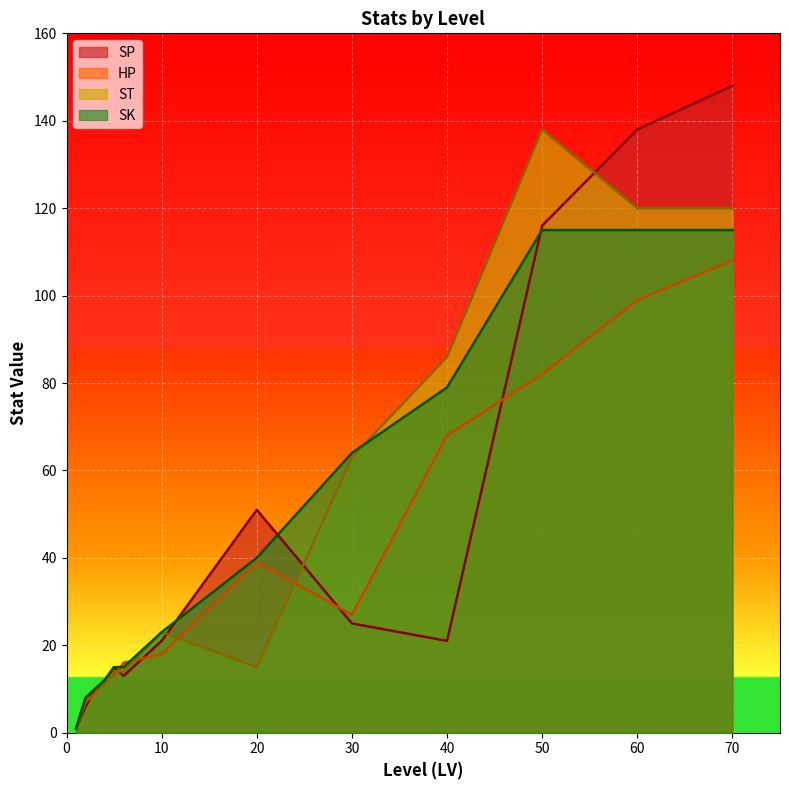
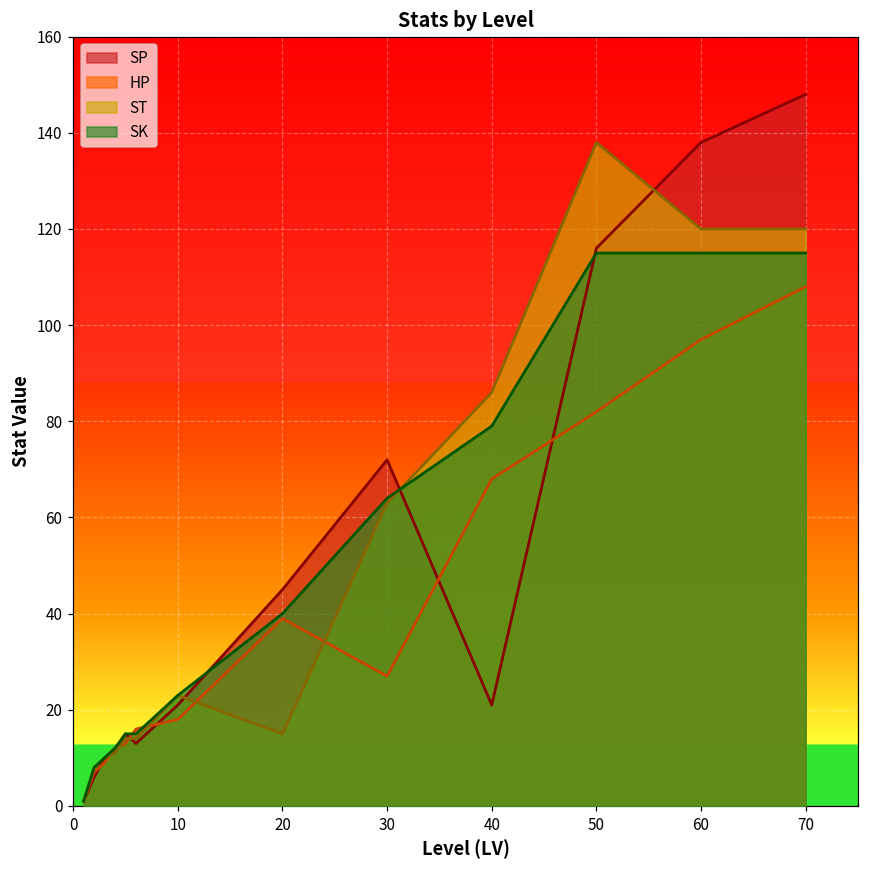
  {
    "SP": {
      "10": 21,
-     "20": 51,
-     "30": 25,
+     "20": 45,
+     "30": 72,
      "40": 21,
      "50": 116,
      "60": 138,
      "70": 148
    },
    "HP": {
      "10": 18,
      "20": 39,
      "30": 27,
      "40": 68,
      "50": 82,
-     "60": 99,
+     "60": 97,
      "70": 108
    },
    "ST": {
      "20": 15,
      "30": 63,
      "40": 86,
      "50": 138,
      "60": 120,
      "70": 120
    },
    "SK": {
      "20": 40,
      "30": 64,
      "40": 79,
      "50": 115,
      "60": 115,
      "70": 115
    }
  }
